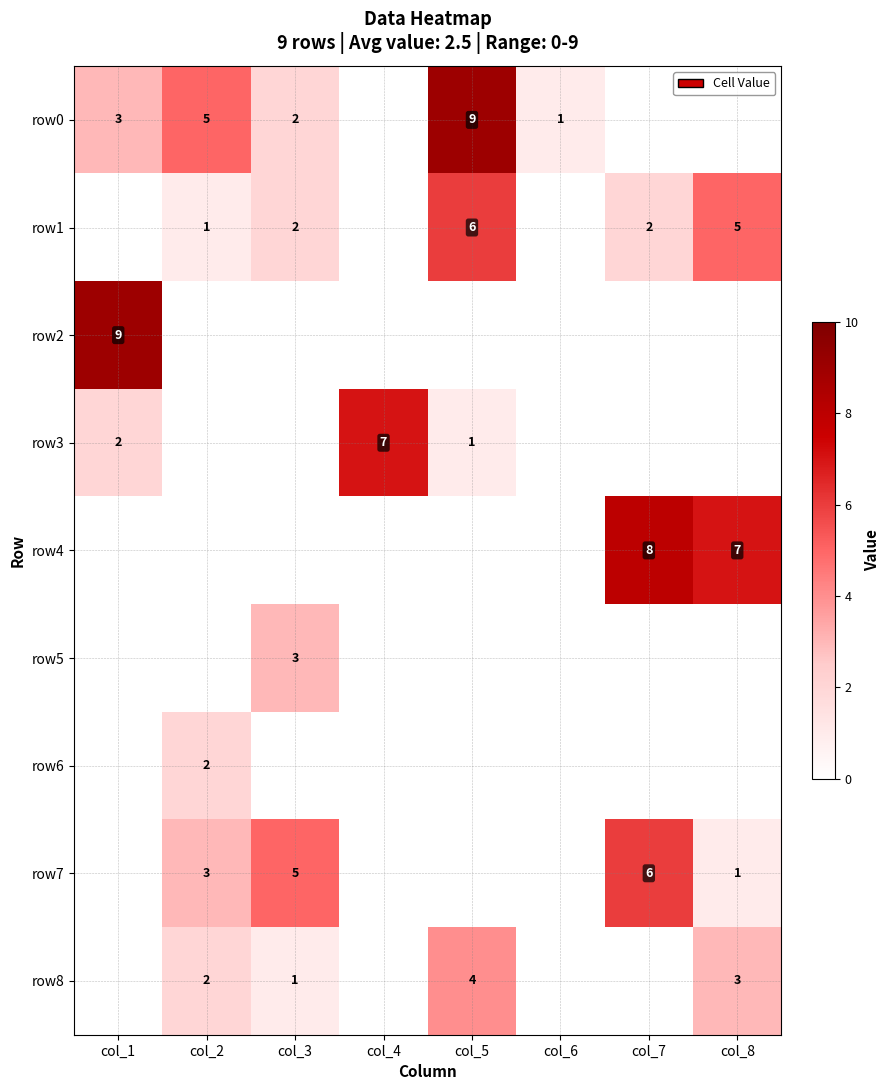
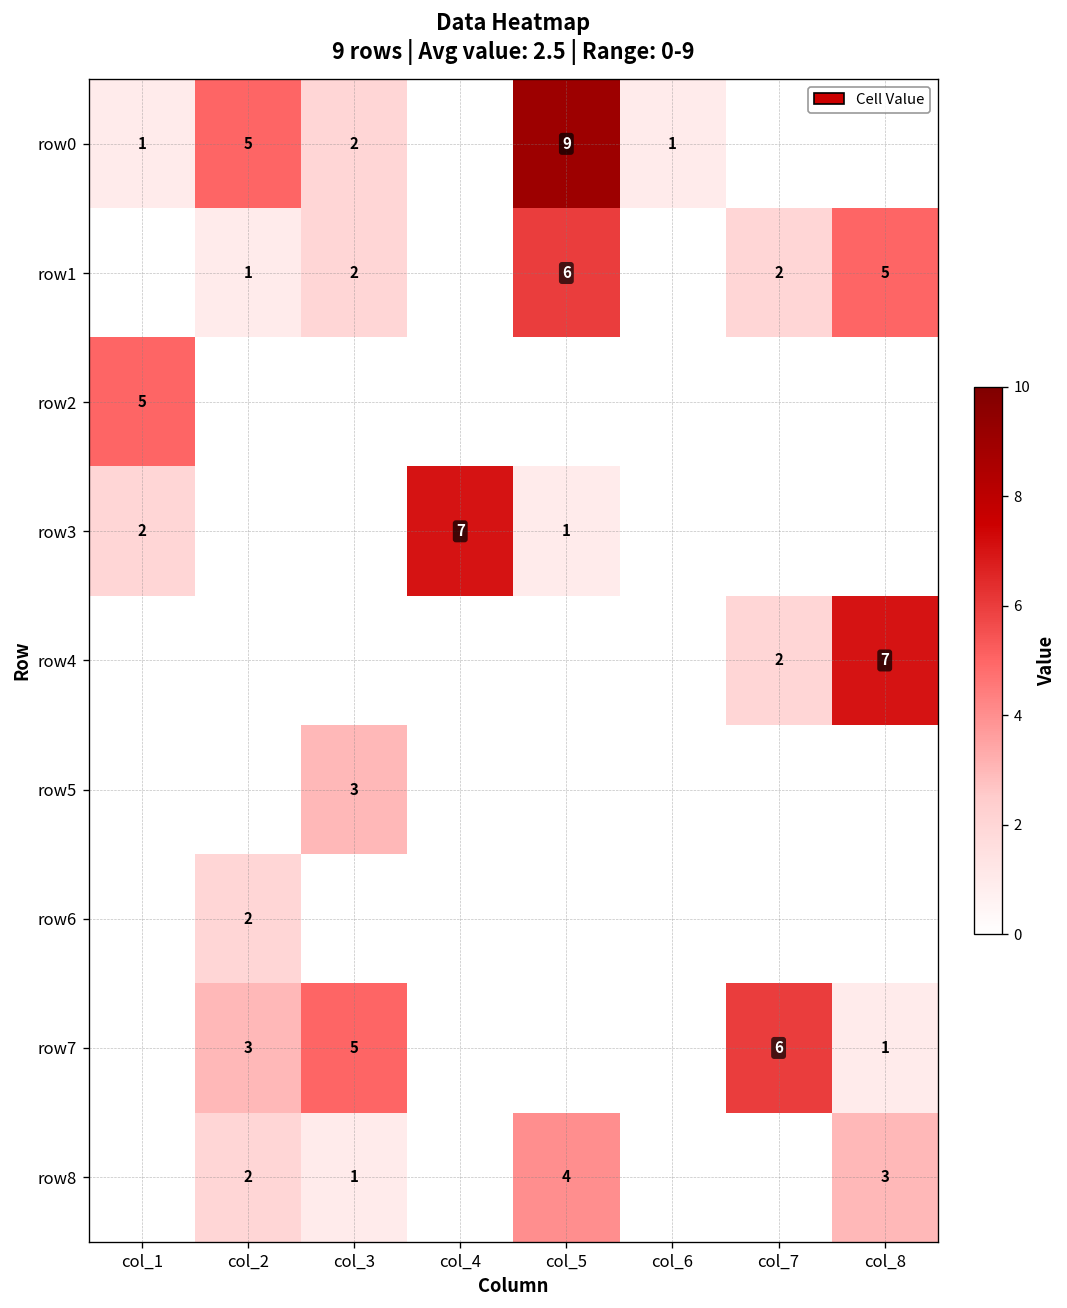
  {
    "row0": {
-     "col_1": 3
+     "col_1": 1
    },
    "row2": {
-     "col_1": 9
+     "col_1": 5
    },
    "row4": {
-     "col_7": 8
+     "col_7": 2
    }
  }
